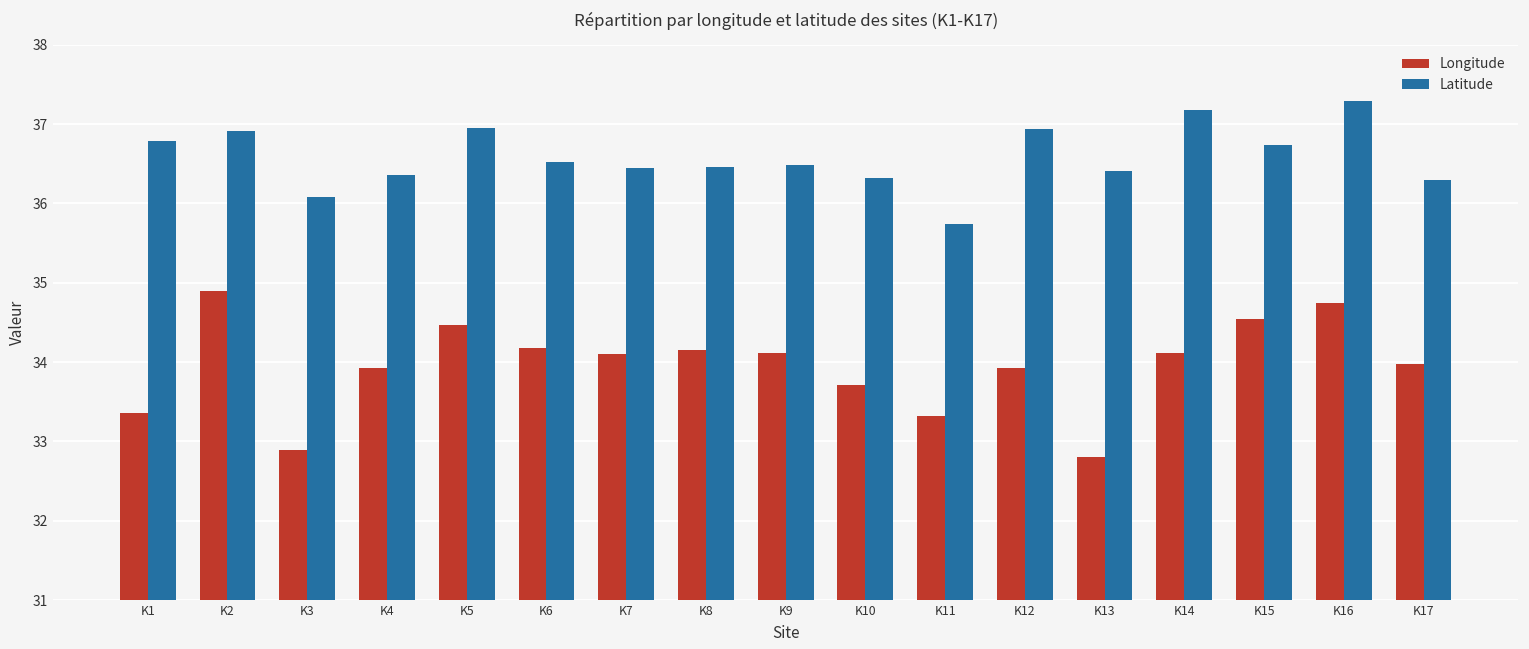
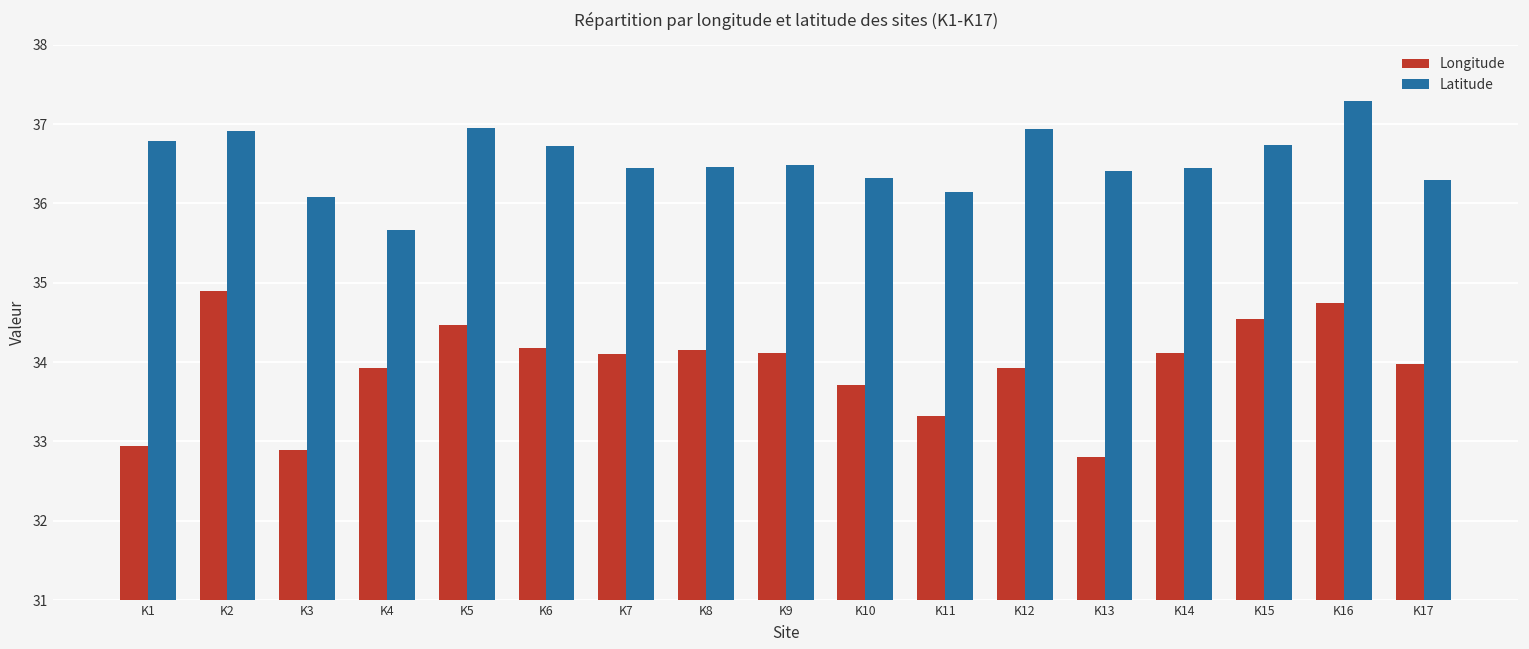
  {
    "Longitude": {
-     "K1": 33.4,
+     "K1": 32.9,
      "K2": 34.9,
      "K3": 32.9,
      "K4": 33.9,
      "K5": 34.5,
      "K6": 34.2,
      "K7": 34.1,
      "K8": 34.2,
      "K9": 34.1,
      "K10": 33.7,
      "K11": 33.3,
      "K12": 33.9,
      "K13": 32.8,
      "K14": 34.1,
      "K15": 34.5,
      "K16": 34.7,
      "K17": 34.0
    },
    "Latitude": {
      "K1": 36.8,
      "K2": 36.9,
      "K3": 36.1,
-     "K4": 36.4,
+     "K4": 35.7,
      "K5": 37.0,
-     "K6": 36.5,
+     "K6": 36.7,
      "K7": 36.5,
      "K8": 36.5,
      "K9": 36.5,
      "K10": 36.3,
-     "K11": 35.7,
+     "K11": 36.1,
      "K12": 36.9,
      "K13": 36.4,
-     "K14": 37.2,
+     "K14": 36.4,
      "K15": 36.7,
      "K16": 37.3,
      "K17": 36.3
    }
  }
